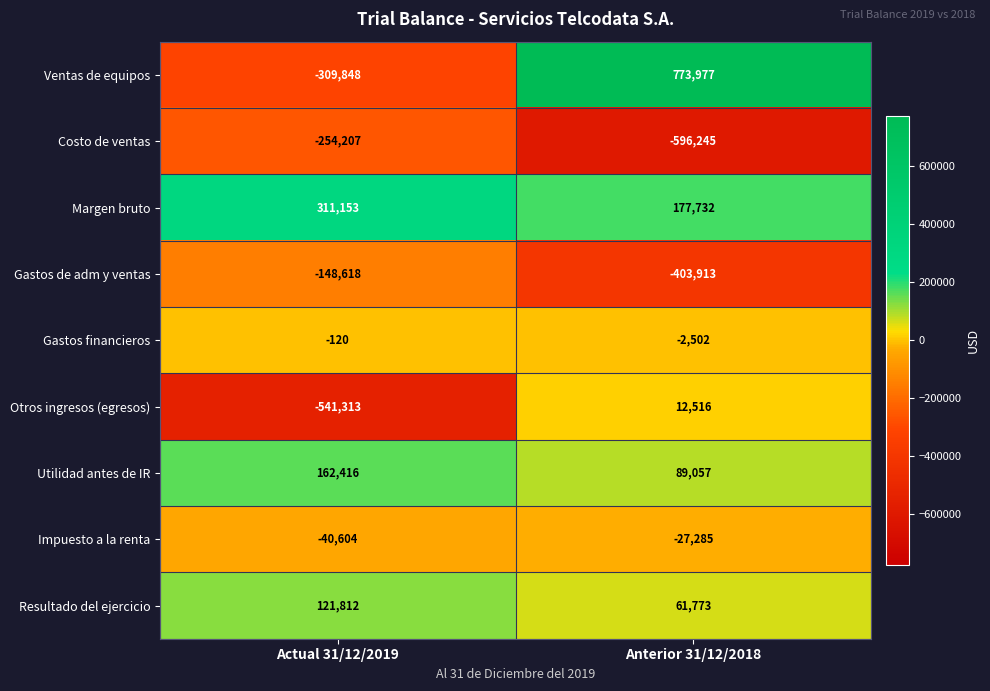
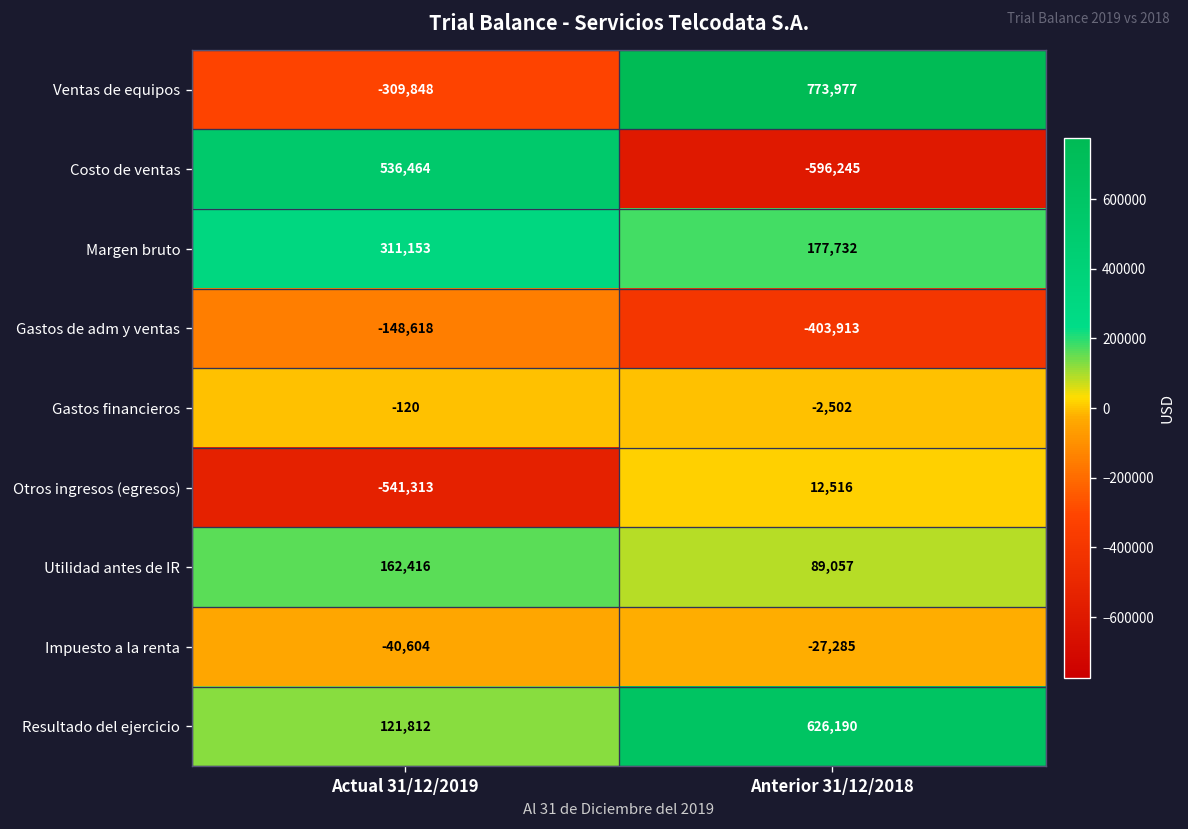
  {
    "Ventas de equipos": {
      "Actual 31/12/2019": "-309,848",
      "Anterior 31/12/2018": "773,977"
    },
    "Costo de ventas": {
-     "Actual 31/12/2019": "-254,207",
+     "Actual 31/12/2019": "536,464",
      "Anterior 31/12/2018": "-596,245"
    },
    "Margen bruto": {
      "Actual 31/12/2019": "311,153",
      "Anterior 31/12/2018": "177,732"
    },
    "Gastos de adm y ventas": {
      "Actual 31/12/2019": "-148,618",
      "Anterior 31/12/2018": "-403,913"
    },
    "Gastos financieros": {
      "Actual 31/12/2019": "-120",
      "Anterior 31/12/2018": "-2,502"
    },
    "Otros ingresos (egresos)": {
      "Actual 31/12/2019": "-541,313",
      "Anterior 31/12/2018": "12,516"
    },
    "Utilidad antes de IR": {
      "Actual 31/12/2019": "162,416",
      "Anterior 31/12/2018": "89,057"
    },
    "Impuesto a la renta": {
      "Actual 31/12/2019": "-40,604",
      "Anterior 31/12/2018": "-27,285"
    },
    "Resultado del ejercicio": {
      "Actual 31/12/2019": "121,812",
-     "Anterior 31/12/2018": "61,773"
+     "Anterior 31/12/2018": "626,190"
    }
  }
